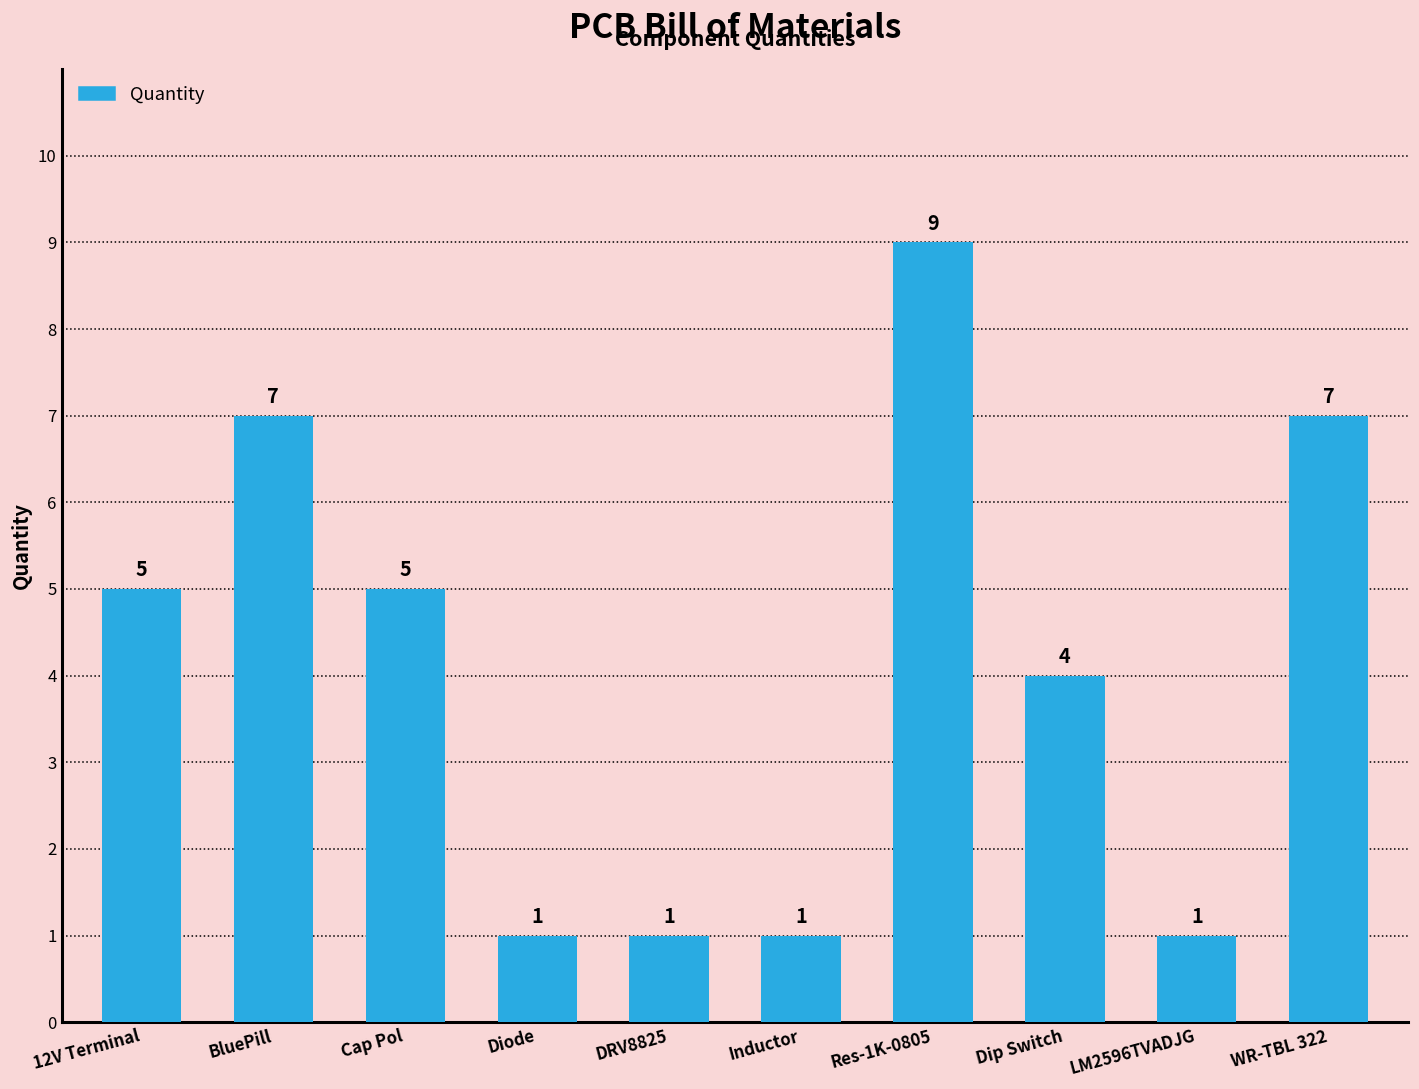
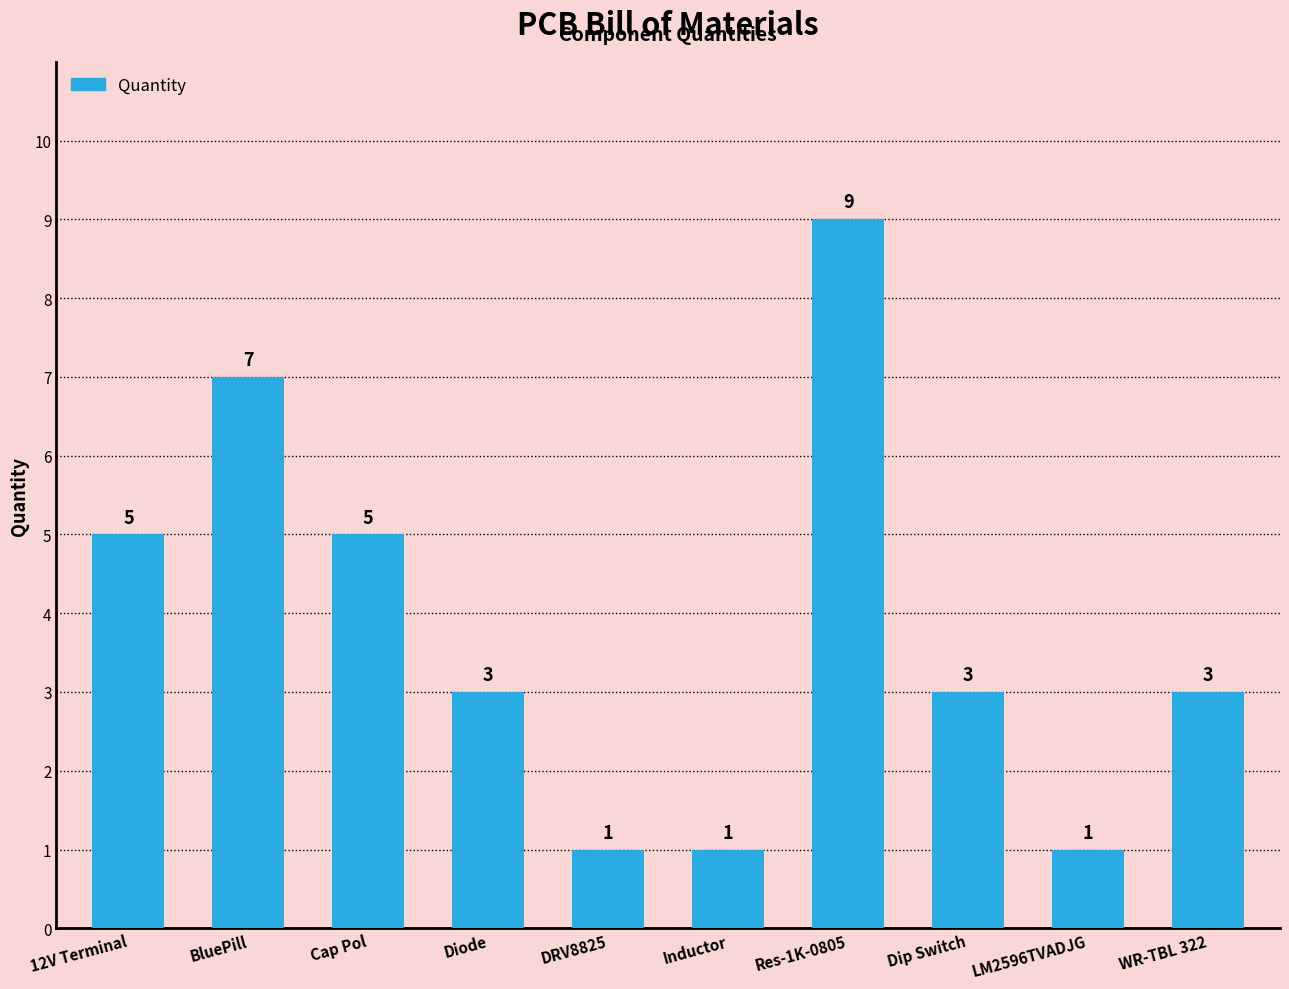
  {
    "12V Terminal": 5,
    "BluePill": 7,
    "Cap Pol": 5,
-   "Diode": 1,
+   "Diode": 3,
    "DRV8825": 1,
    "Inductor": 1,
    "Res-1K-0805": 9,
-   "Dip Switch": 4,
+   "Dip Switch": 3,
    "LM2596TVADJG": 1,
-   "WR-TBL 322": 7
+   "WR-TBL 322": 3
  }
